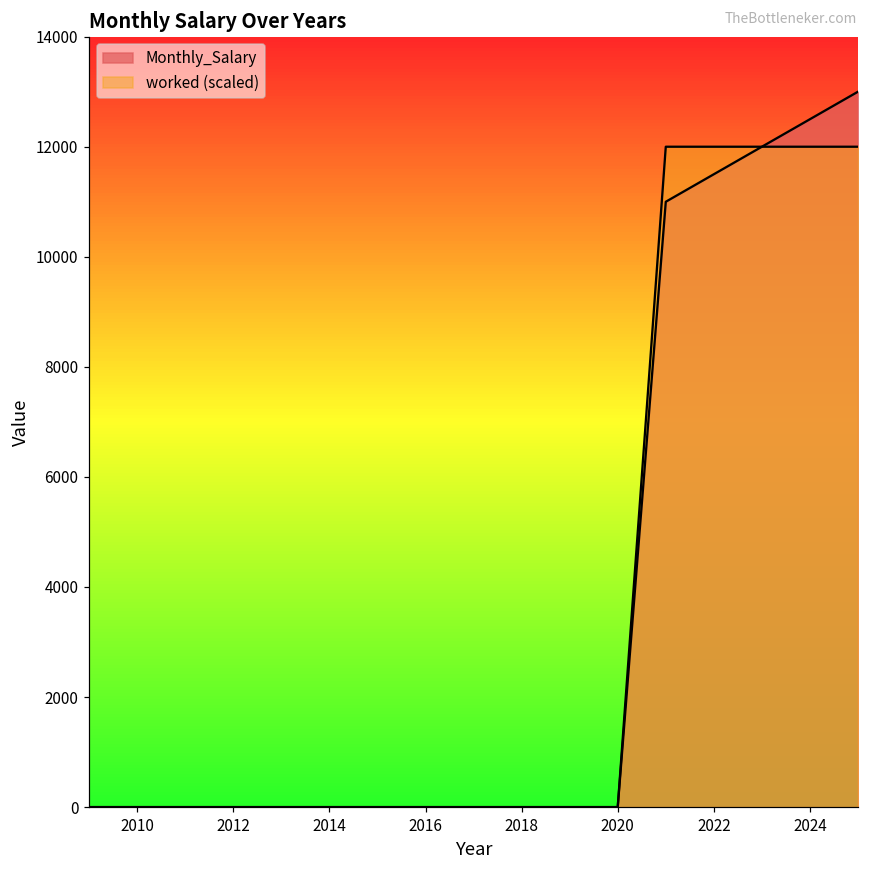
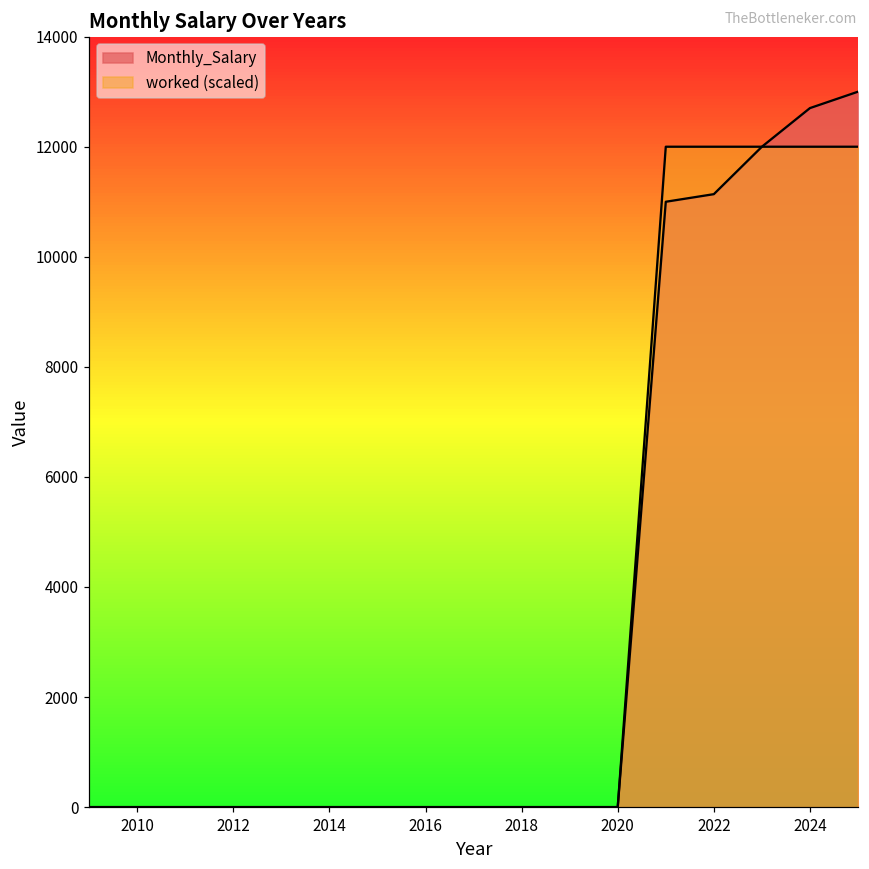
  {
    "Monthly_Salary": {
-     "2022": 11500,
-     "2024": 12500
+     "2022": 11100,
+     "2024": 12700
    },
    "worked (scaled)": {
      "2022": 12000,
      "2024": 12000
    }
  }
